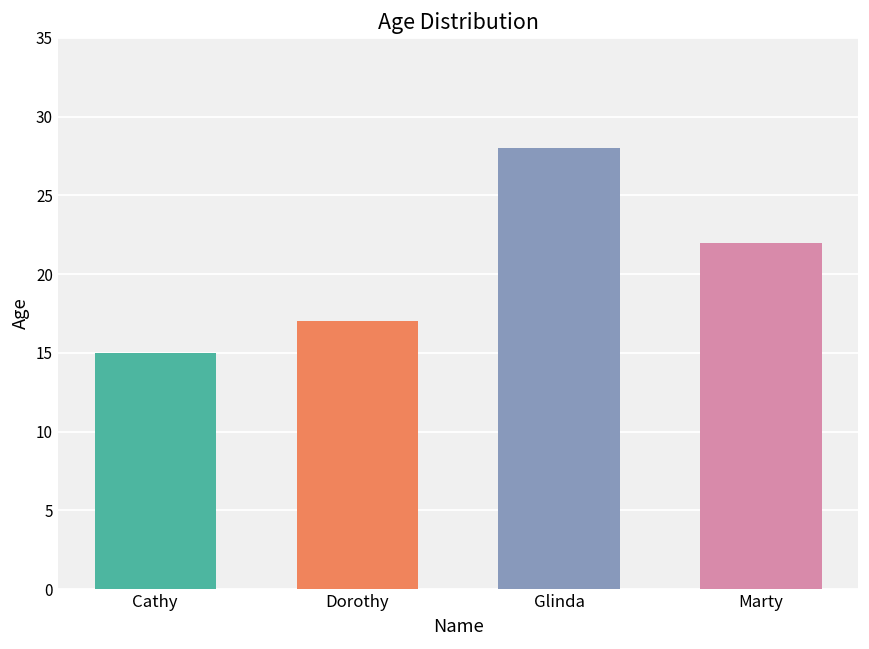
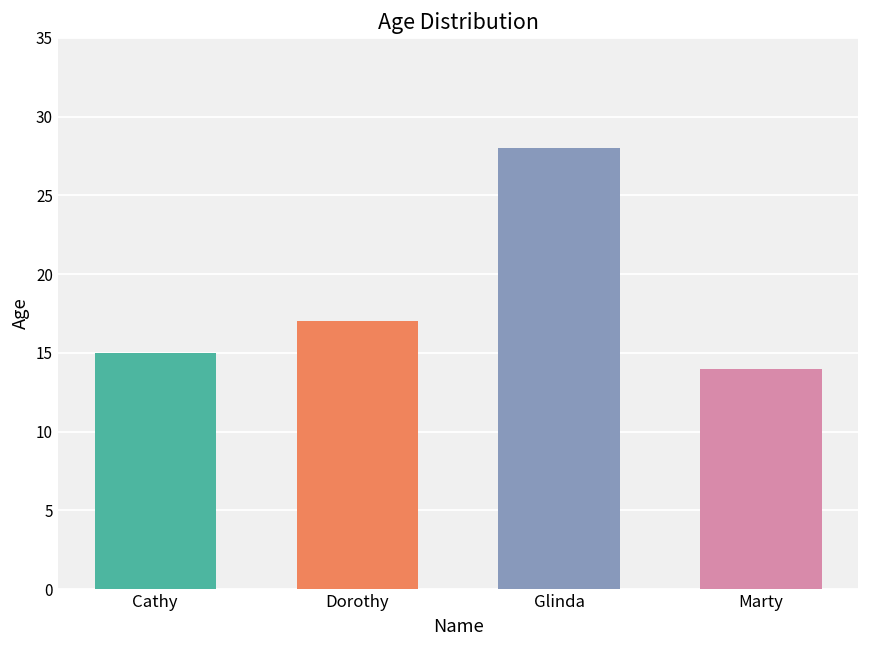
  {
    "Cathy": 15,
    "Dorothy": 17,
    "Glinda": 28,
-   "Marty": 22
+   "Marty": 14
  }
